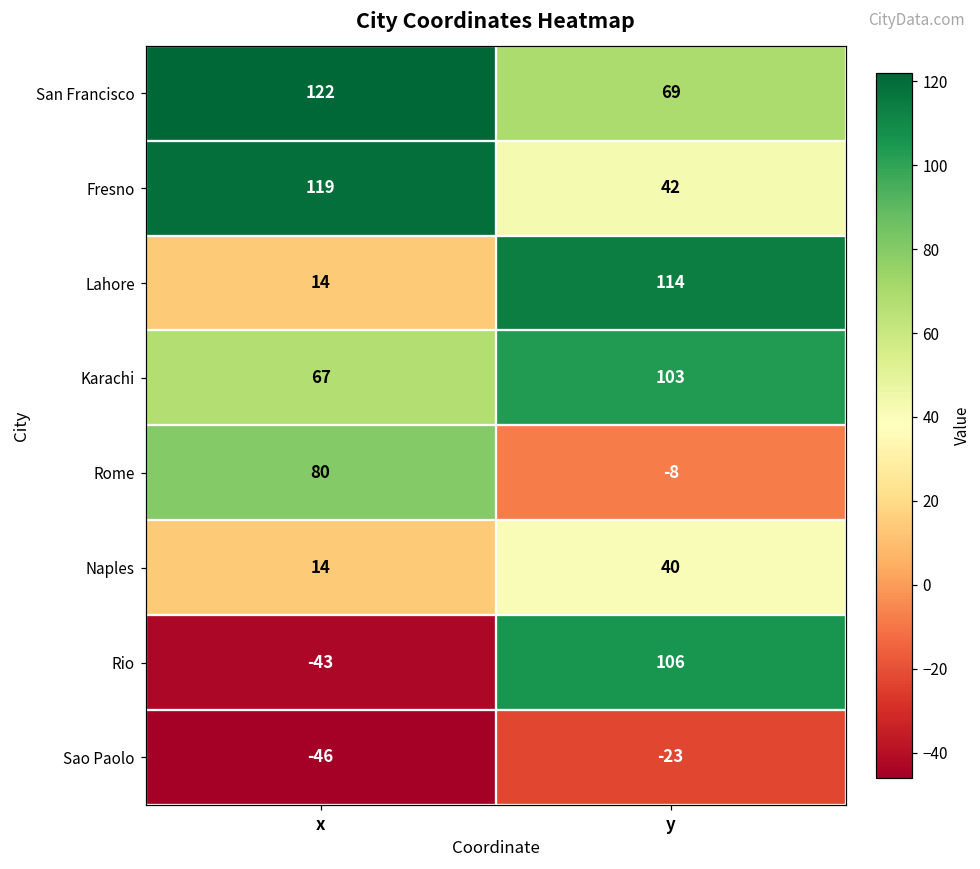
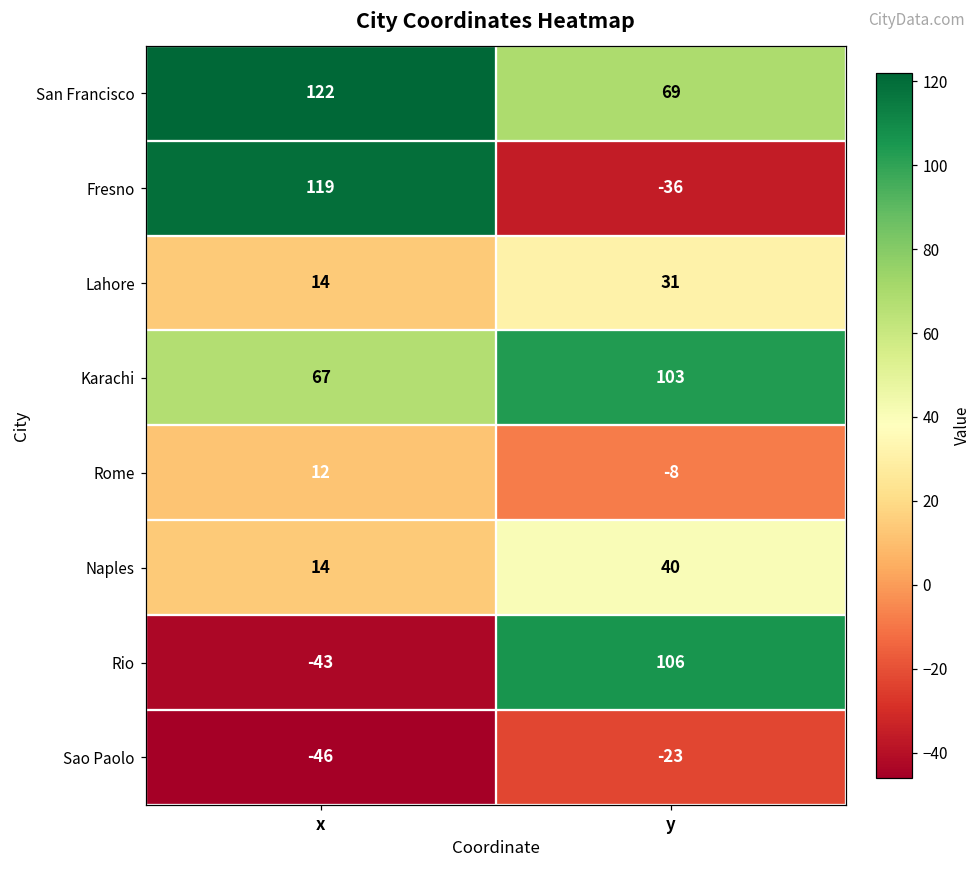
  {
    "San Francisco": {
      "x": 122,
      "y": 69
    },
    "Fresno": {
      "x": 119,
-     "y": 42
+     "y": -36
    },
    "Lahore": {
      "x": 14,
-     "y": 114
+     "y": 31
    },
    "Karachi": {
      "x": 67,
      "y": 103
    },
    "Rome": {
-     "x": 80,
+     "x": 12,
      "y": -8
    },
    "Naples": {
      "x": 14,
      "y": 40
    },
    "Rio": {
      "x": -43,
      "y": 106
    },
    "Sao Paolo": {
      "x": -46,
      "y": -23
    }
  }
